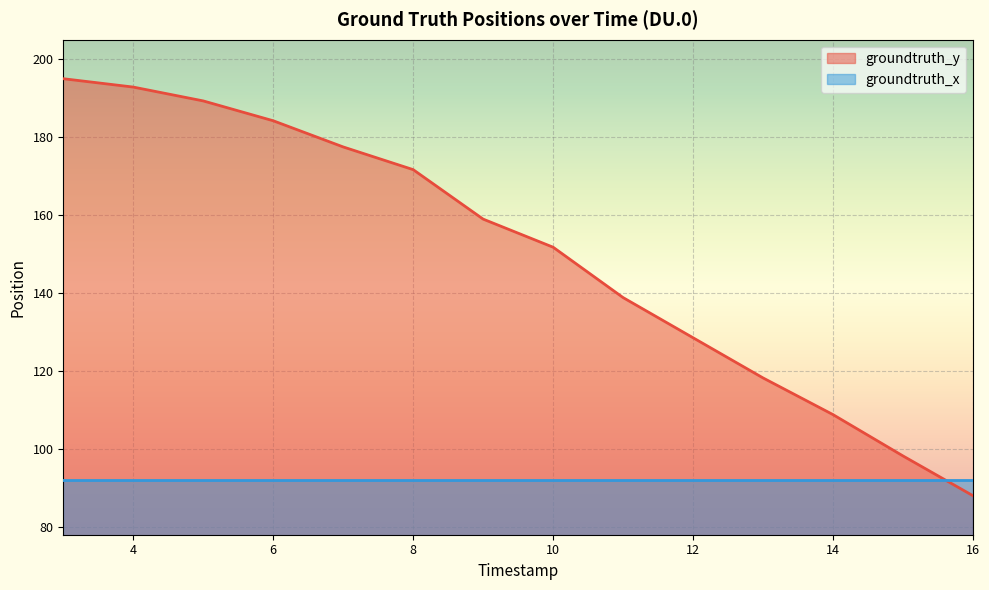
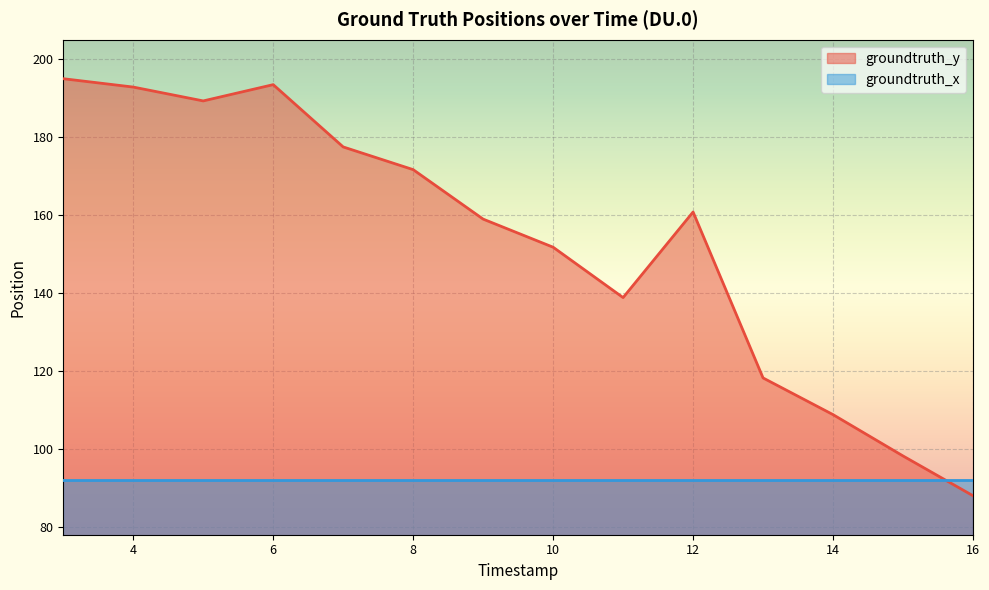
  {
    "groundtruth_y": {
      "4": 193,
-     "6": 184,
+     "6": 193,
      "8": 172,
      "10": 152,
-     "12": 128,
+     "12": 161,
      "14": 109,
      "16": 88
    },
    "groundtruth_x": {
      "4": 92,
      "6": 92,
      "8": 92,
      "10": 92,
      "12": 92,
      "14": 92,
      "16": 92
    }
  }
